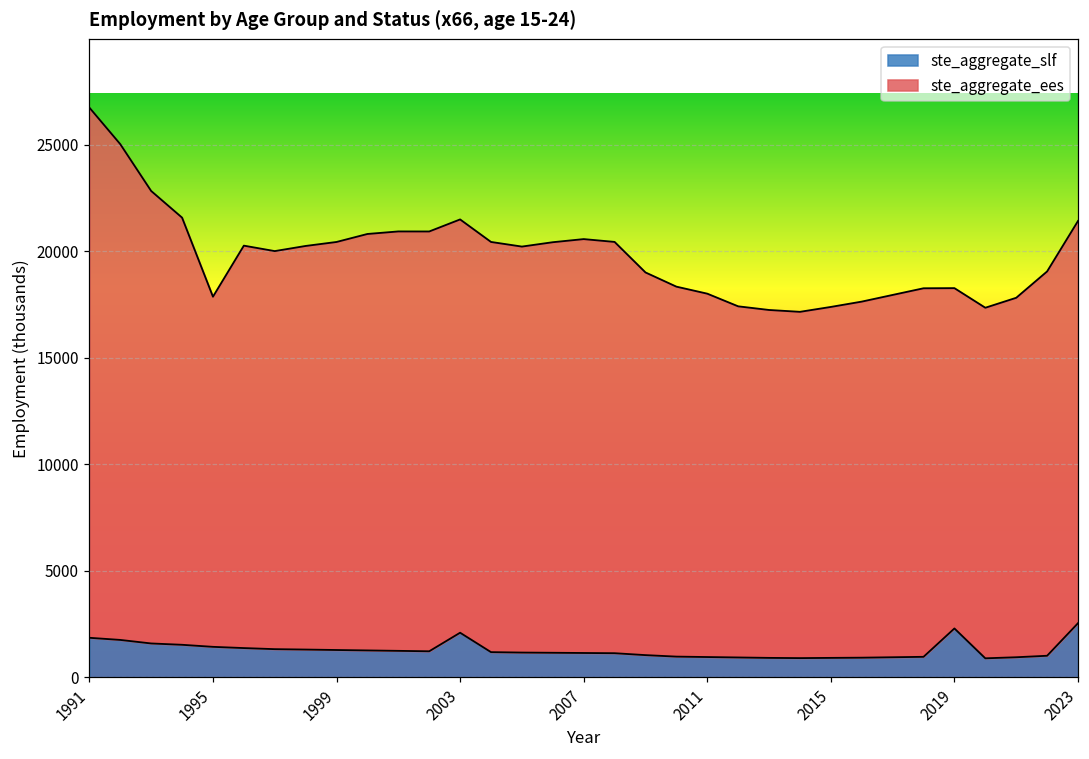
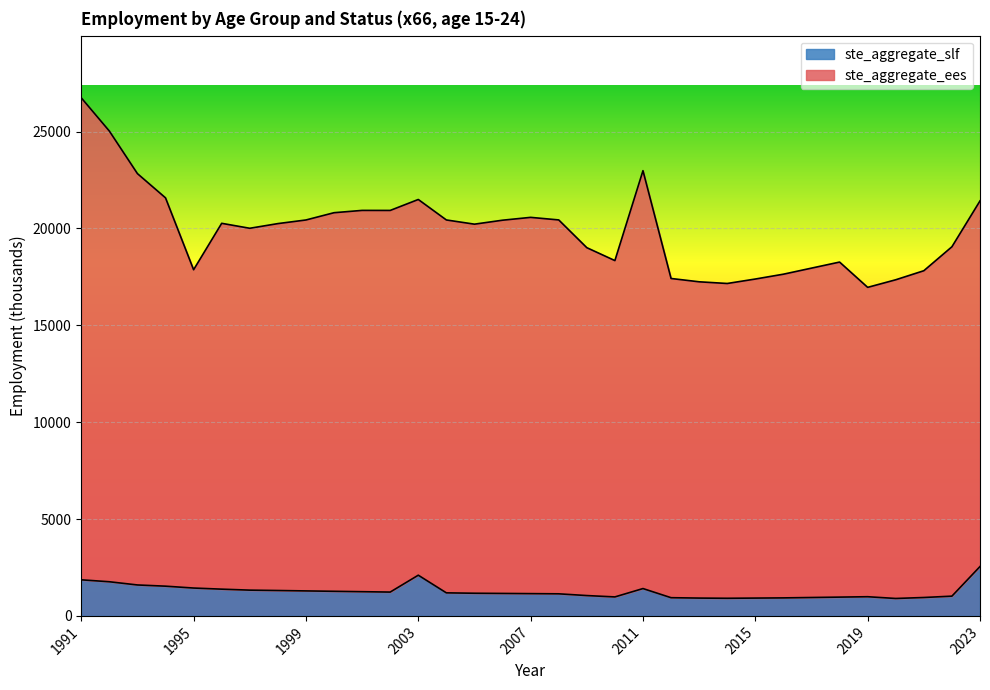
  {
    "ste_aggregate_slf": {
      "1991": 1900,
      "1995": 1400,
      "1999": 1300,
      "2003": 2100,
      "2007": 1200,
-     "2011": 1000,
+     "2011": 1400,
      "2015": 900,
-     "2019": 2300,
+     "2019": 1000,
      "2023": 2500
    },
    "ste_aggregate_ees": {
      "1991": 24900,
      "1995": 16400,
      "1999": 19100,
      "2003": 19400,
      "2007": 19400,
-     "2011": 17100,
+     "2011": 21600,
      "2015": 16500,
      "2019": 16000,
      "2023": 18900
    }
  }
